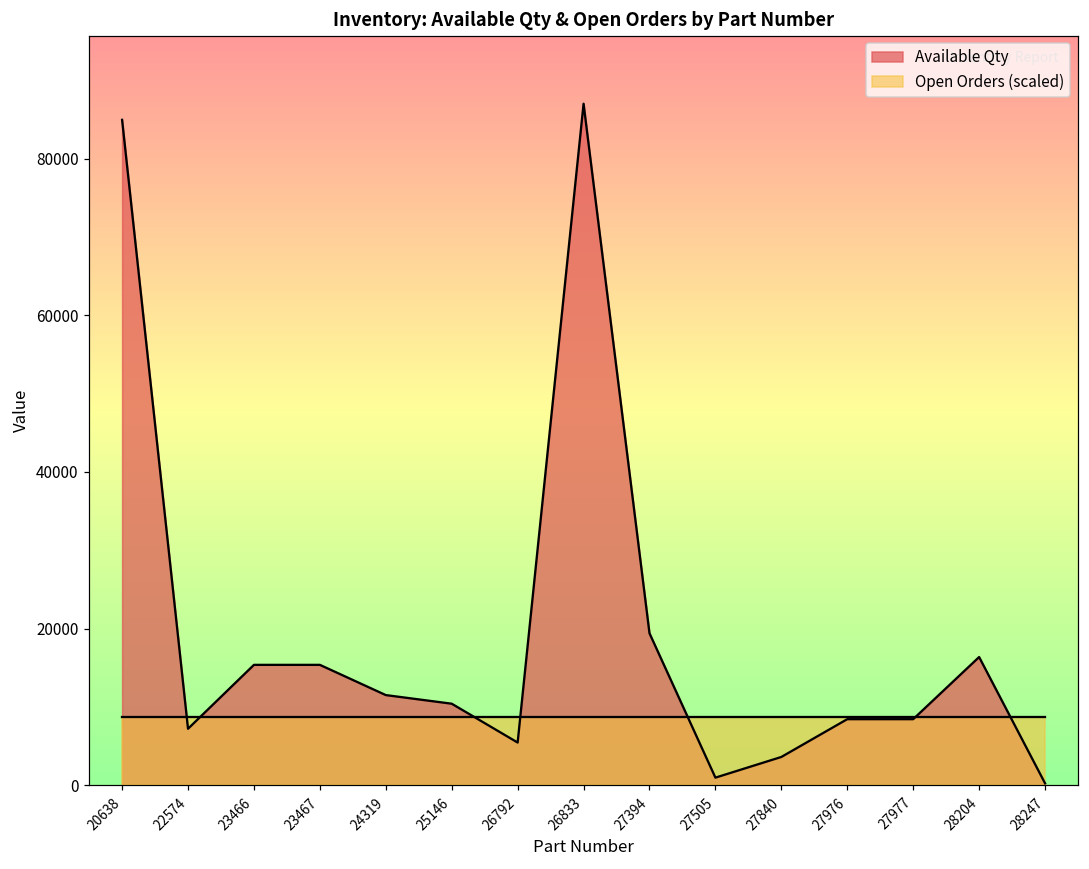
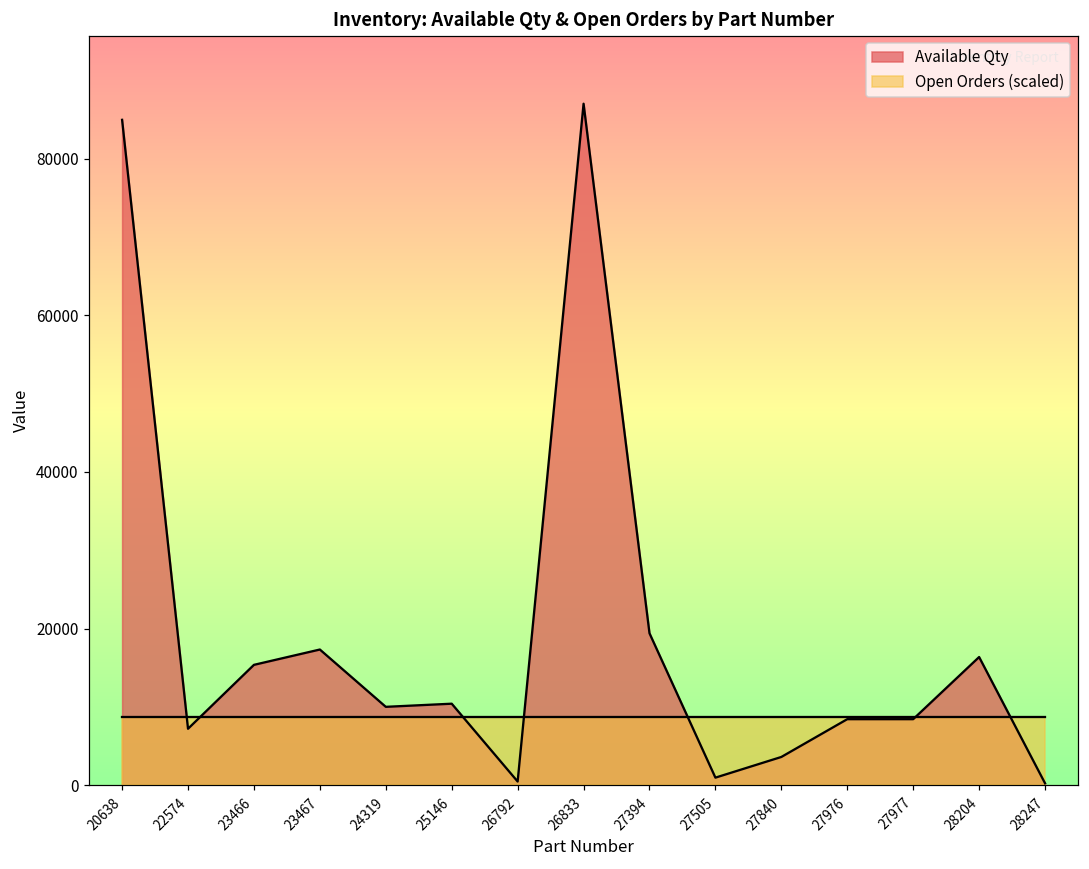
  {
    "Available Qty": {
      "20638": 85000,
      "22574": 7000,
      "23466": 15000,
-     "23467": 15000,
-     "24319": 12000,
+     "23467": 17000,
+     "24319": 10000,
      "25146": 10000,
-     "26792": 5000,
+     "26792": 0,
      "26833": 87000,
      "27394": 19000,
      "27505": 1000,
      "27840": 4000,
      "28204": 16000,
      "28247": 0
    },
    "Open Orders (scaled)": {
      "20638": 9000,
      "22574": 9000,
      "23466": 9000,
      "23467": 9000,
      "24319": 9000,
      "25146": 9000,
      "26792": 9000,
      "26833": 9000,
      "27394": 9000,
      "27505": 9000,
      "27840": 9000,
      "28204": 9000,
      "28247": 9000
    }
  }
